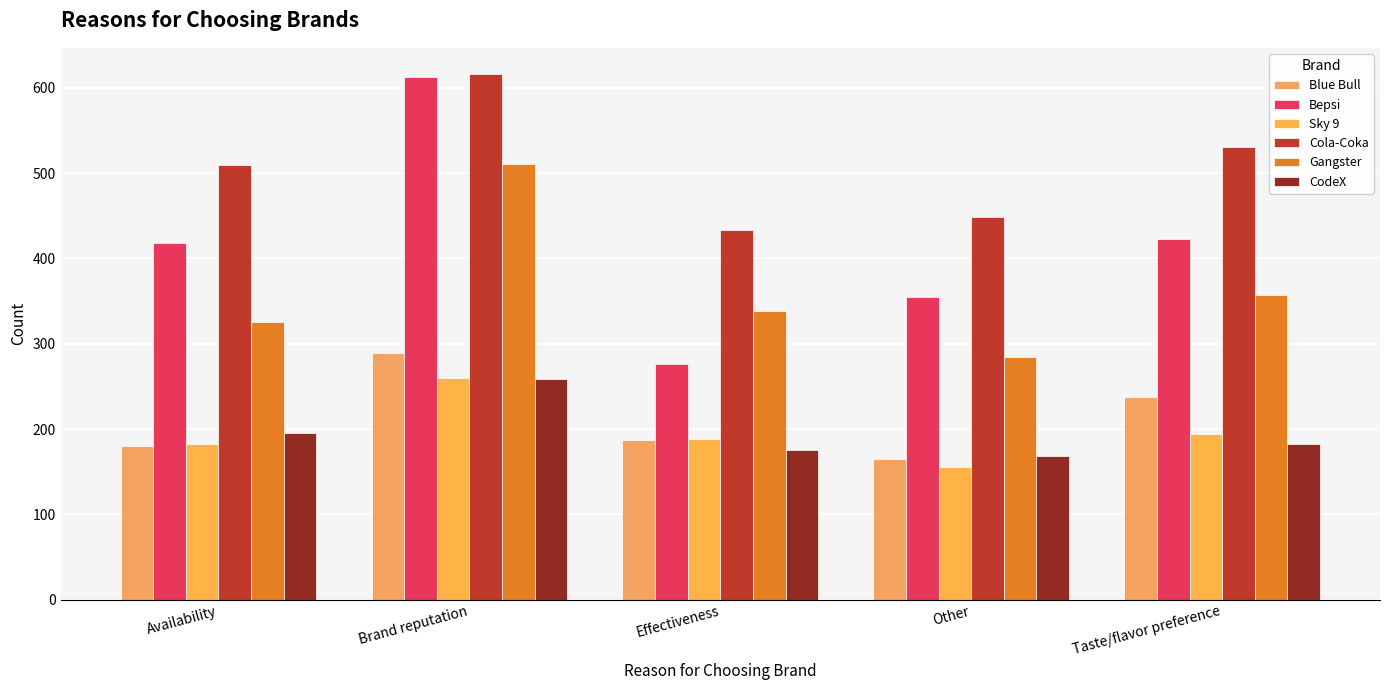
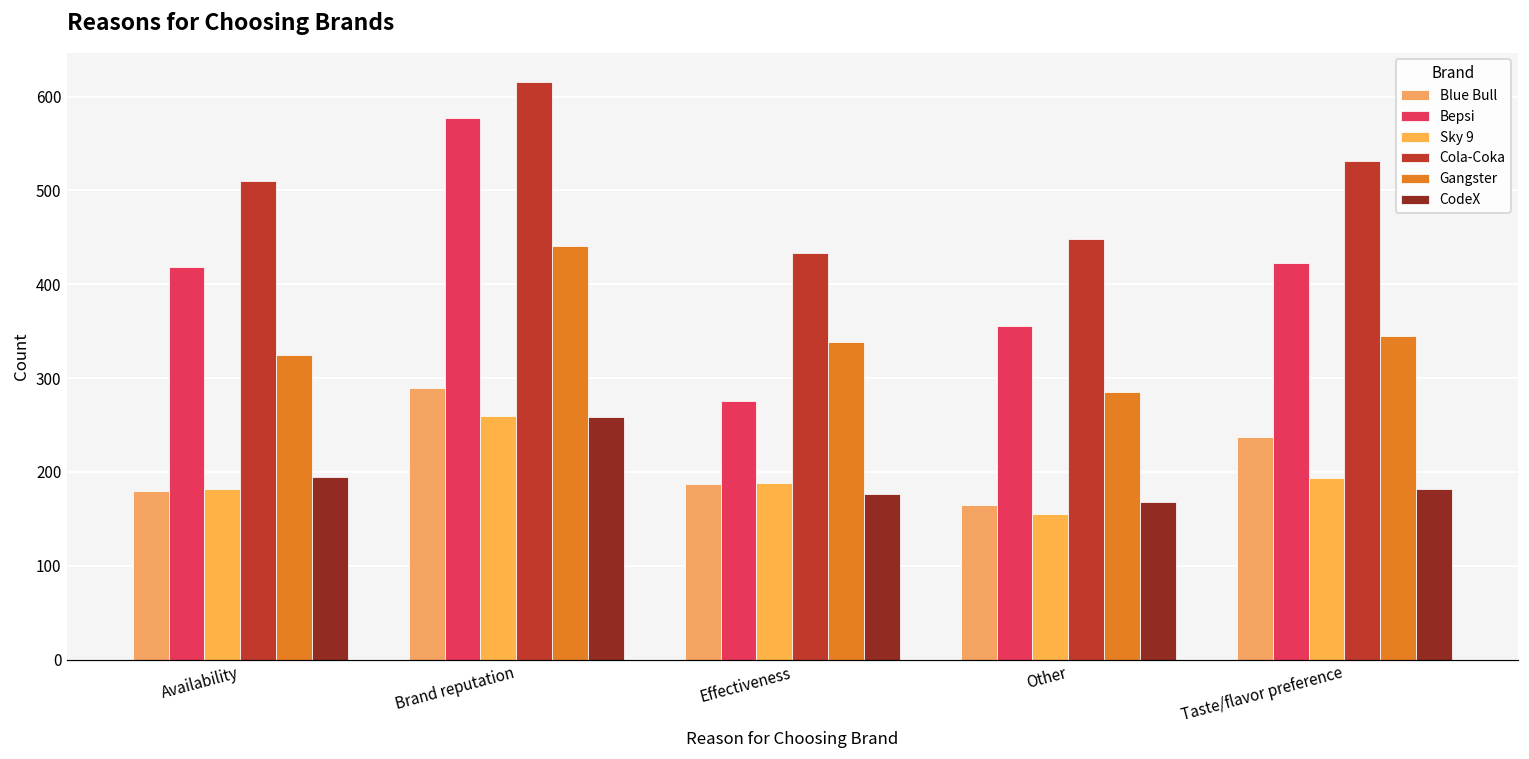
  {
    "Bepsi": {
      "Availability": 420,
-     "Brand reputation": 610,
+     "Brand reputation": 580,
      "Effectiveness": 280,
      "Other": 360,
      "Taste/flavor preference": 420
    },
    "Gangster": {
      "Availability": 330,
-     "Brand reputation": 510,
+     "Brand reputation": 440,
      "Effectiveness": 340,
      "Other": 290,
-     "Taste/flavor preference": 360
+     "Taste/flavor preference": 350
    }
  }
